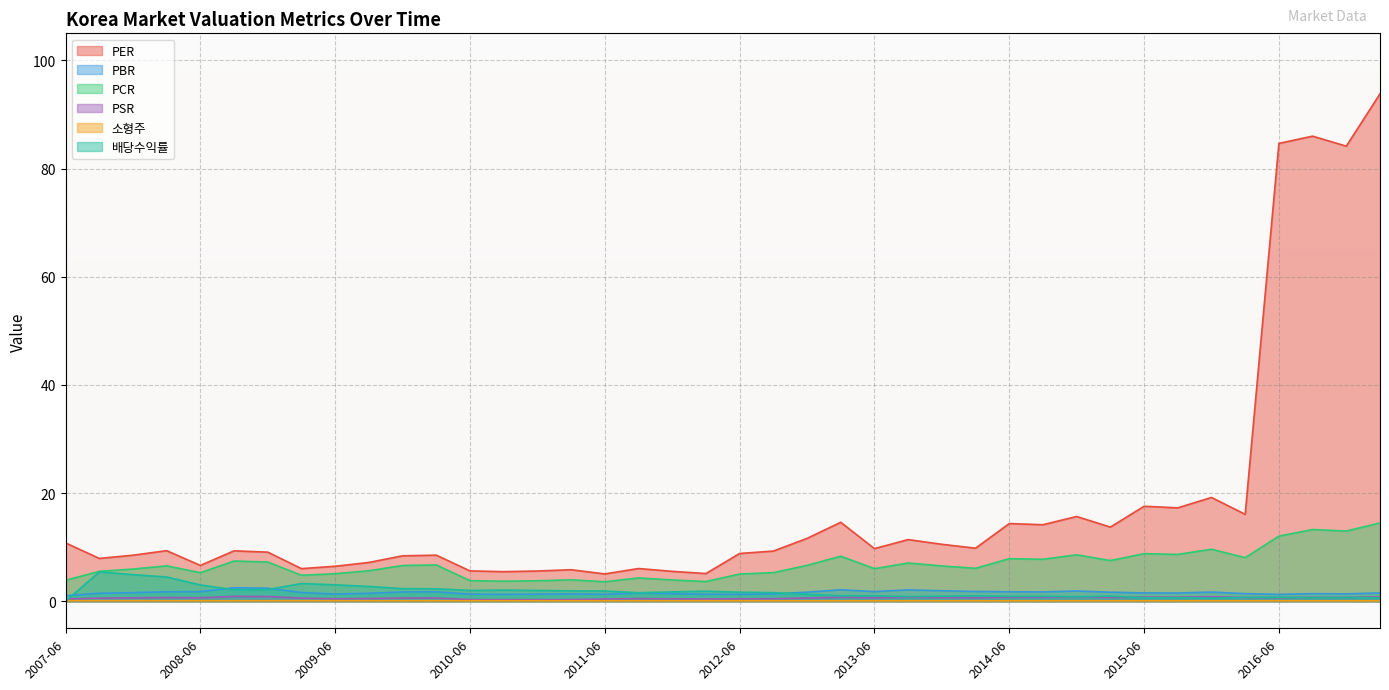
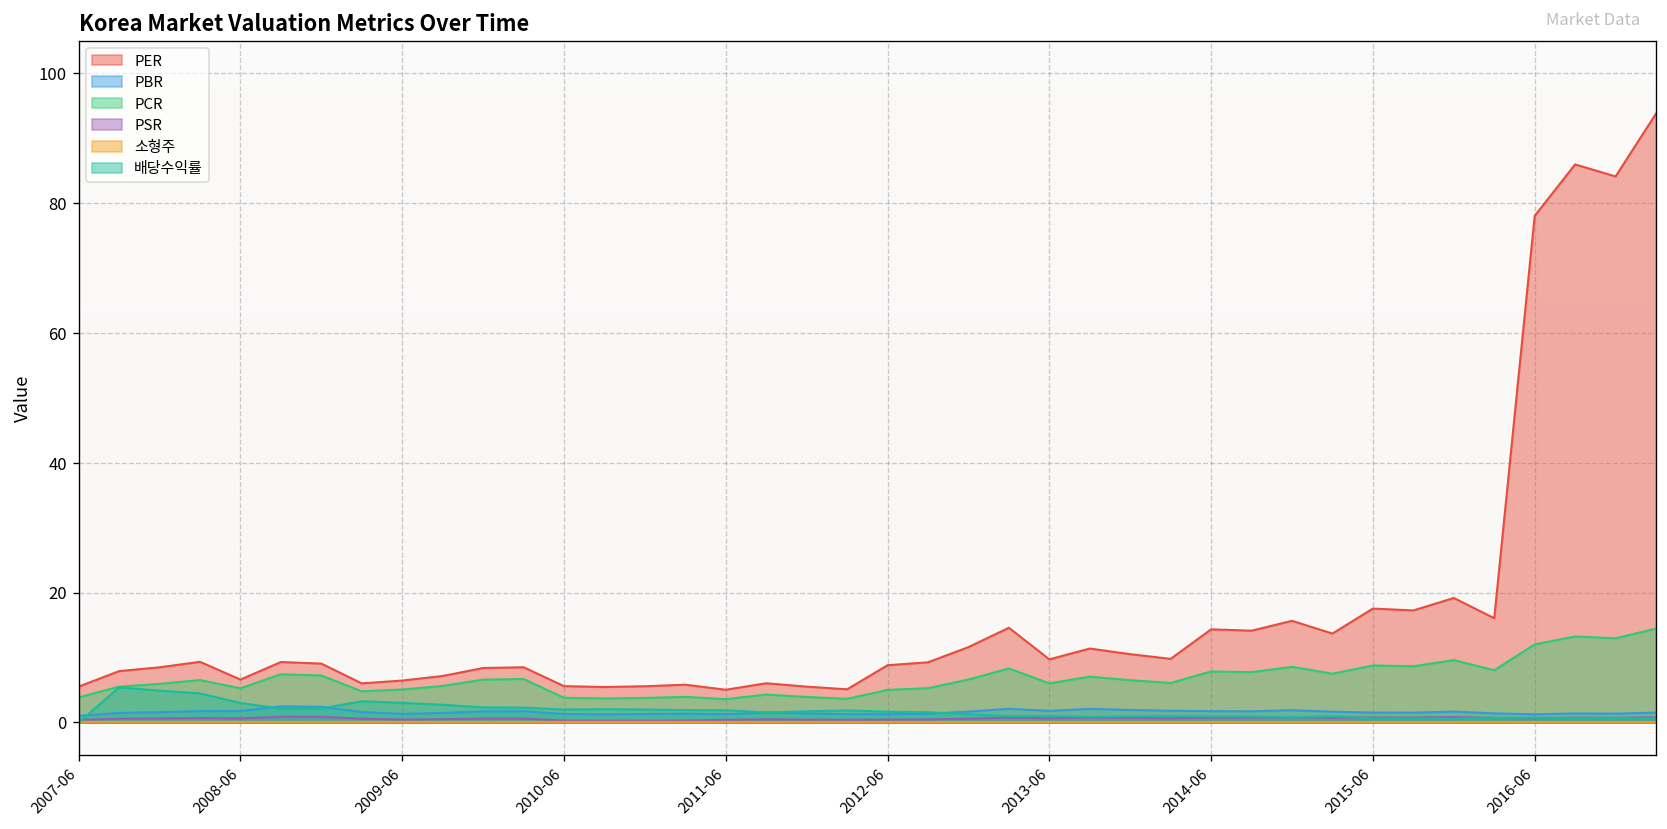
  {
    "PER": {
-     "2007-06": 11,
+     "2007-06": 6,
      "2008-06": 7,
      "2009-06": 6,
      "2010-06": 6,
      "2011-06": 5,
      "2012-06": 9,
      "2013-06": 10,
      "2014-06": 14,
      "2015-06": 18,
-     "2016-06": 85
+     "2016-06": 78
    },
    "PSR": {
      "2008-06": 1
    },
    "소형주": {
      "2008-06": 0,
      "2013-06": 0,
      "2014-06": 0,
      "2015-06": 0,
      "2016-06": 0
    }
  }
